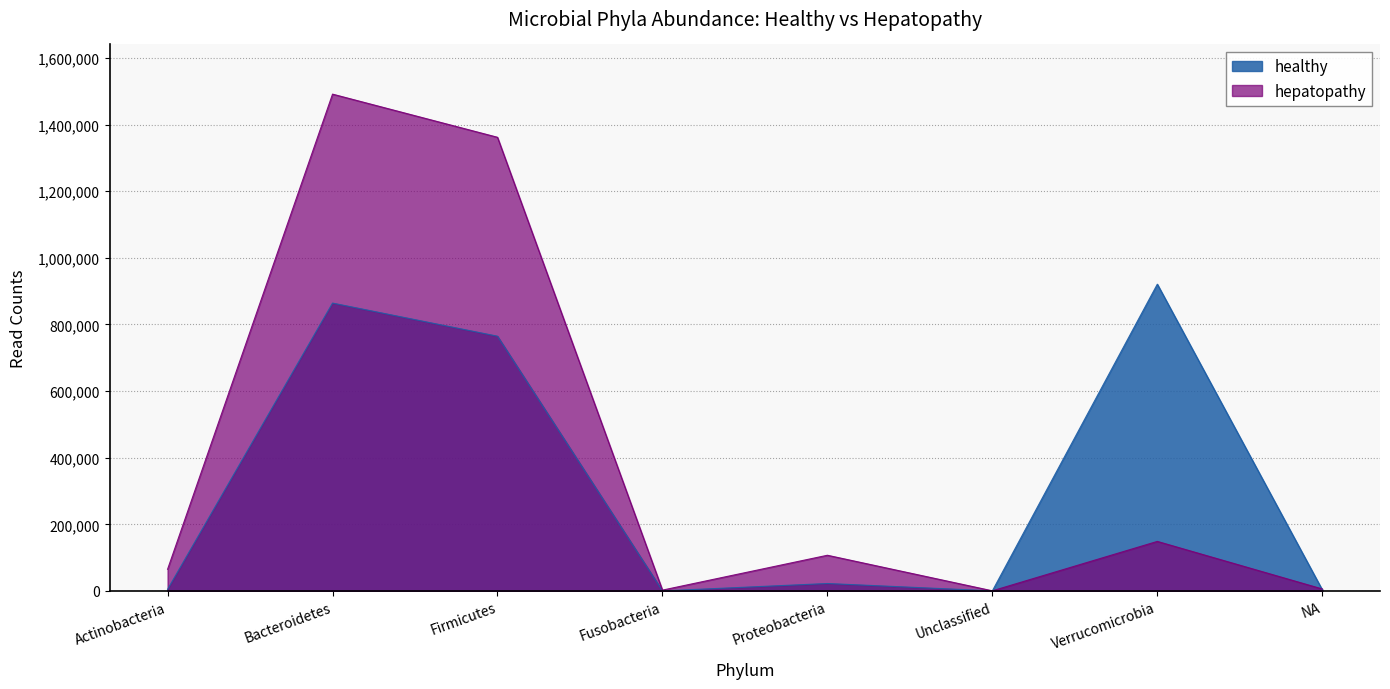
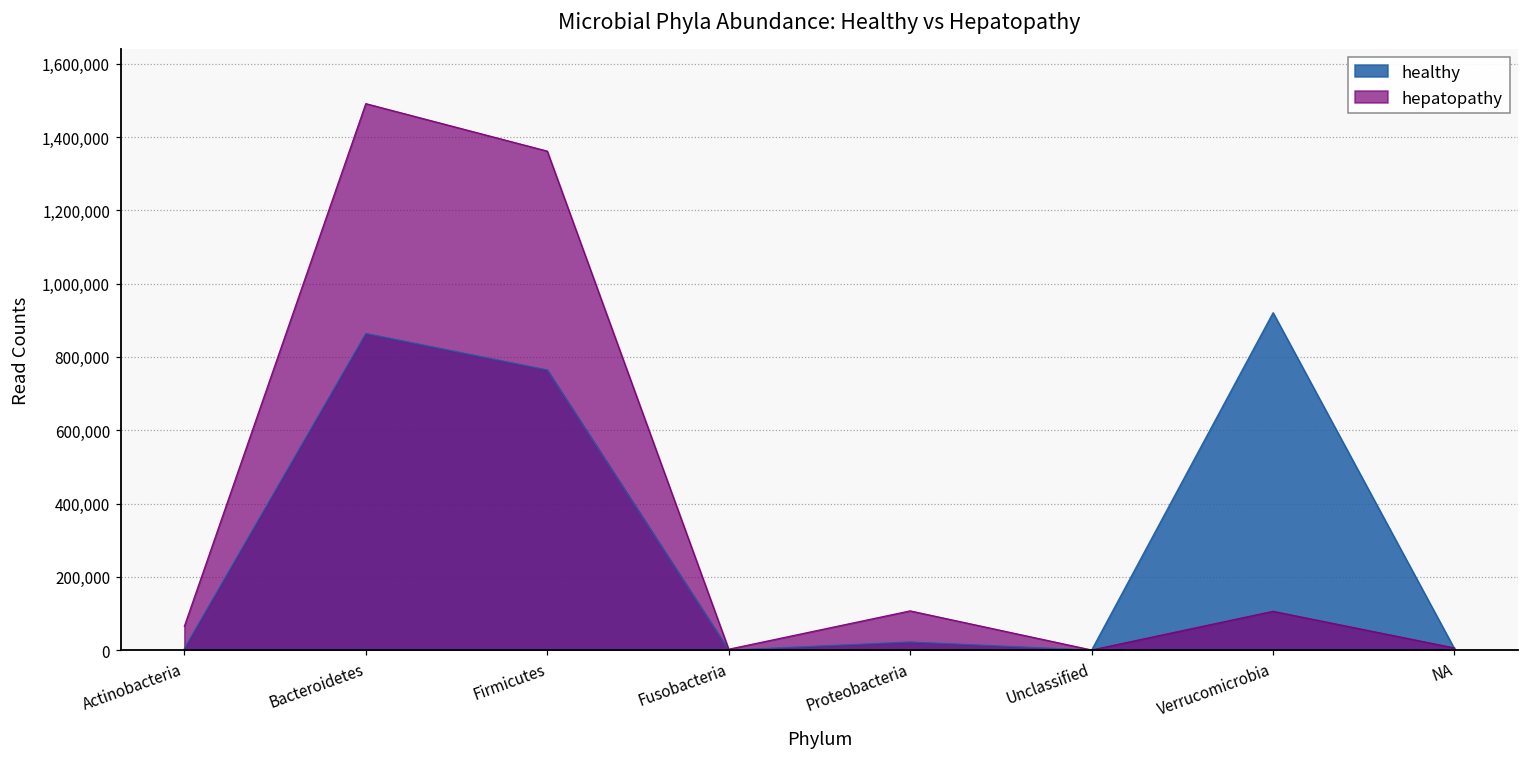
  {
    "healthy": {
      "Actinobacteria": "0",
      "Bacteroidetes": "860,000",
      "Firmicutes": "760,000",
      "Proteobacteria": "20,000",
      "Verrucomicrobia": "920,000"
    },
    "hepatopathy": {
      "Actinobacteria": "70,000",
      "Bacteroidetes": "1,490,000",
      "Firmicutes": "1,360,000",
      "Proteobacteria": "110,000",
-     "Verrucomicrobia": "150,000"
+     "Verrucomicrobia": "110,000"
    }
  }
